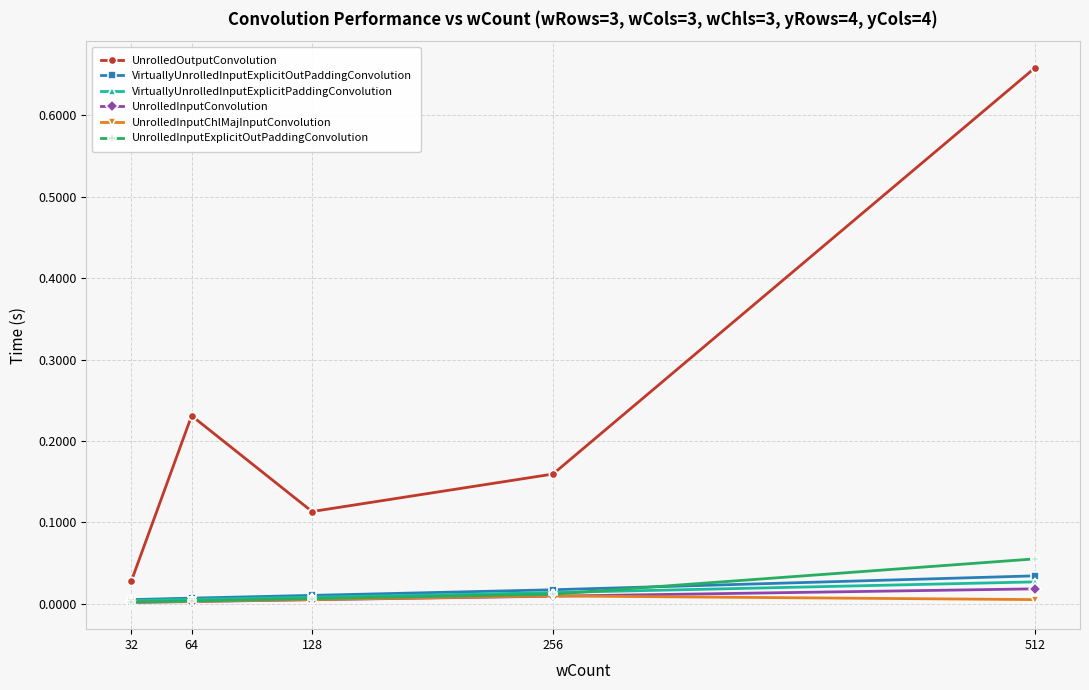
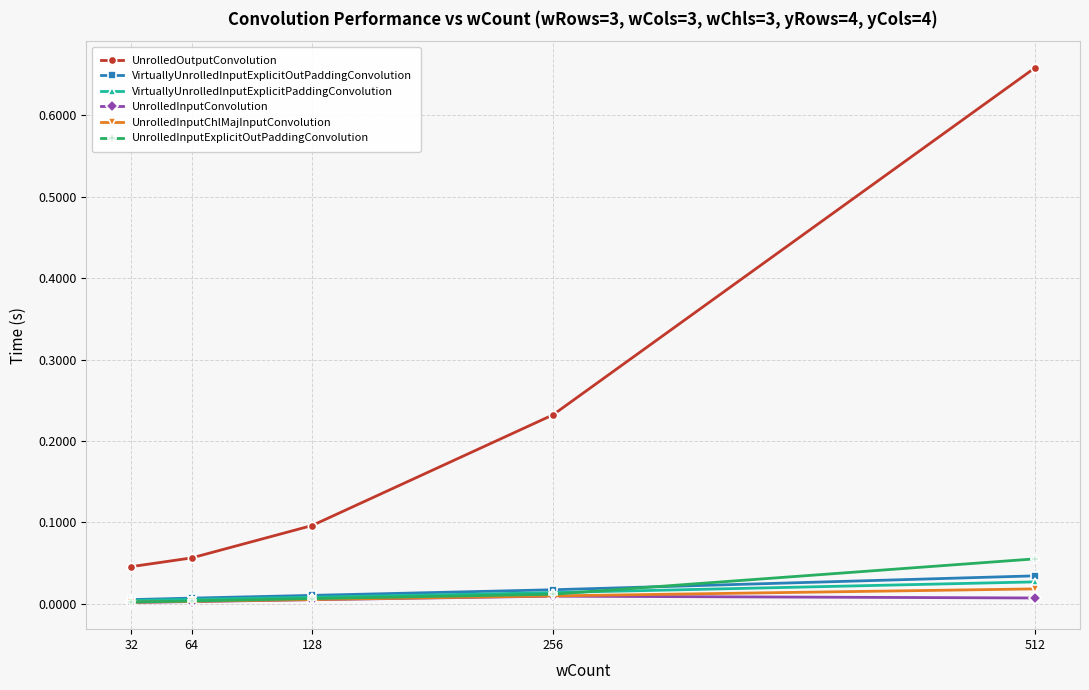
  {
    "UnrolledOutputConvolution": {
-     "32": 0.03,
-     "64": 0.23,
-     "128": 0.11,
-     "256": 0.16,
+     "32": 0.05,
+     "64": 0.06,
+     "128": 0.10,
+     "256": 0.23,
      "512": 0.66
    },
    "VirtuallyUnrolledInputExplicitOutPaddingConvolution": {
      "256": 0.02,
      "512": 0.03
    },
    "VirtuallyUnrolledInputExplicitPaddingConvolution": {
      "512": 0.03
    },
    "UnrolledInputConvolution": {
-     "512": 0.02
+     "512": 0.01
    },
    "UnrolledInputChlMajInputConvolution": {
-     "512": 0.01
+     "512": 0.02
    },
    "UnrolledInputExplicitOutPaddingConvolution": {
      "512": 0.06
    }
  }
